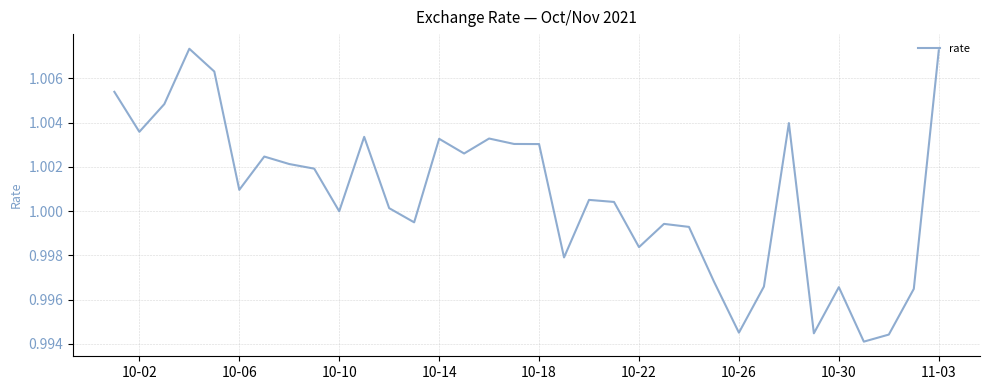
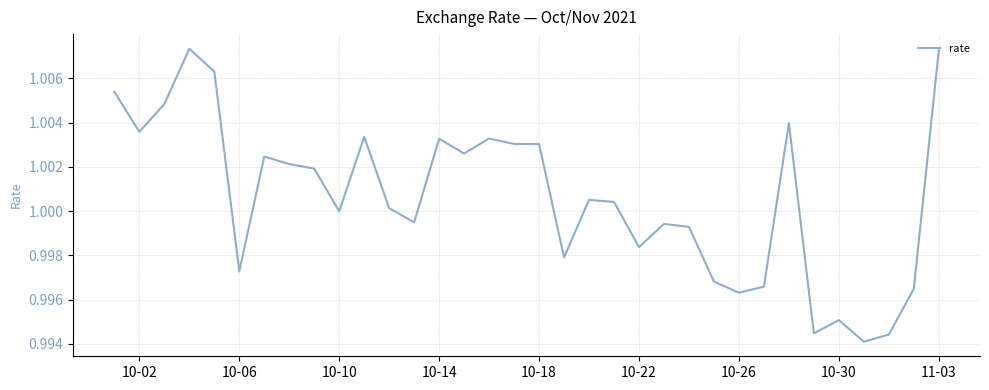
  {
    "10-02": 1.0036,
-   "10-06": 1.0010,
+   "10-06": 0.9973,
    "10-10": 1.0000,
    "10-14": 1.0033,
    "10-18": 1.0030,
    "10-22": 0.9984,
-   "10-26": 0.9945,
-   "10-30": 0.9966,
+   "10-26": 0.9963,
+   "10-30": 0.9951,
    "11-03": 1.0073
  }
